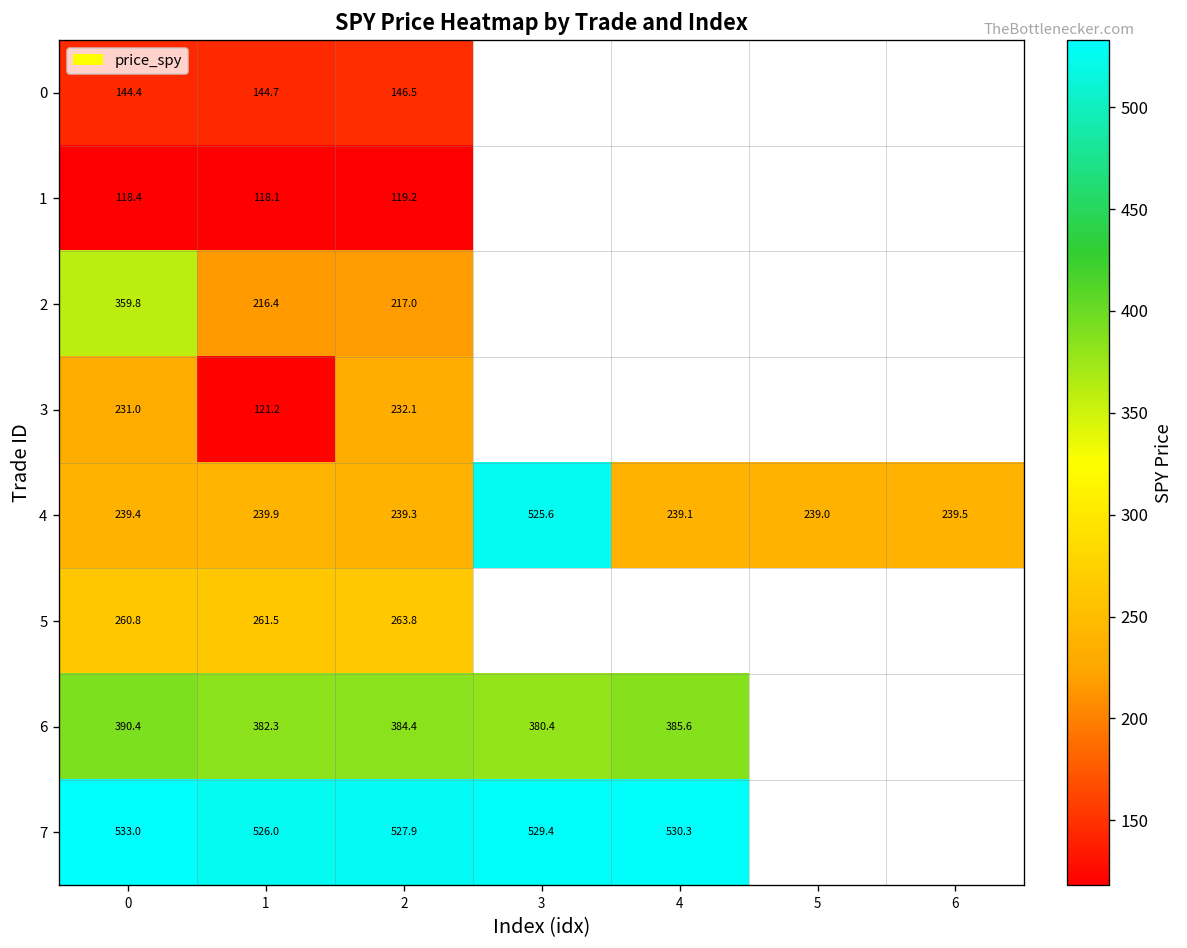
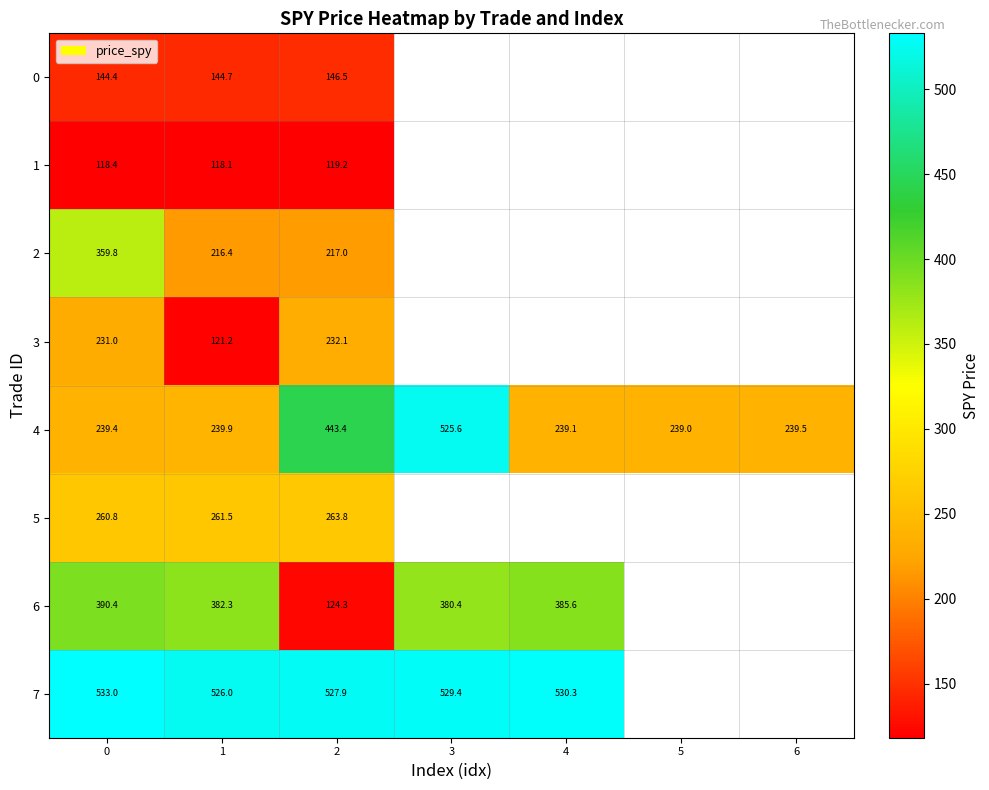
  {
    "0": {
      "0": 144.4,
      "1": 144.7,
      "2": 146.5
    },
    "1": {
      "0": 118.4,
      "1": 118.1,
      "2": 119.2
    },
    "2": {
      "0": 359.8,
      "1": 216.4,
      "2": 217.0
    },
    "3": {
      "0": 231.0,
      "1": 121.2,
      "2": 232.1
    },
    "4": {
      "0": 239.4,
      "1": 239.9,
-     "2": 239.3,
+     "2": 443.4,
      "3": 525.6,
      "4": 239.1,
      "5": 239.0,
      "6": 239.5
    },
    "5": {
      "0": 260.8,
      "1": 261.5,
      "2": 263.8
    },
    "6": {
      "0": 390.4,
      "1": 382.3,
-     "2": 384.4,
+     "2": 124.3,
      "3": 380.4,
      "4": 385.6
    },
    "7": {
      "0": 533.0,
      "1": 526.0,
      "2": 527.9,
      "3": 529.4,
      "4": 530.3
    }
  }
